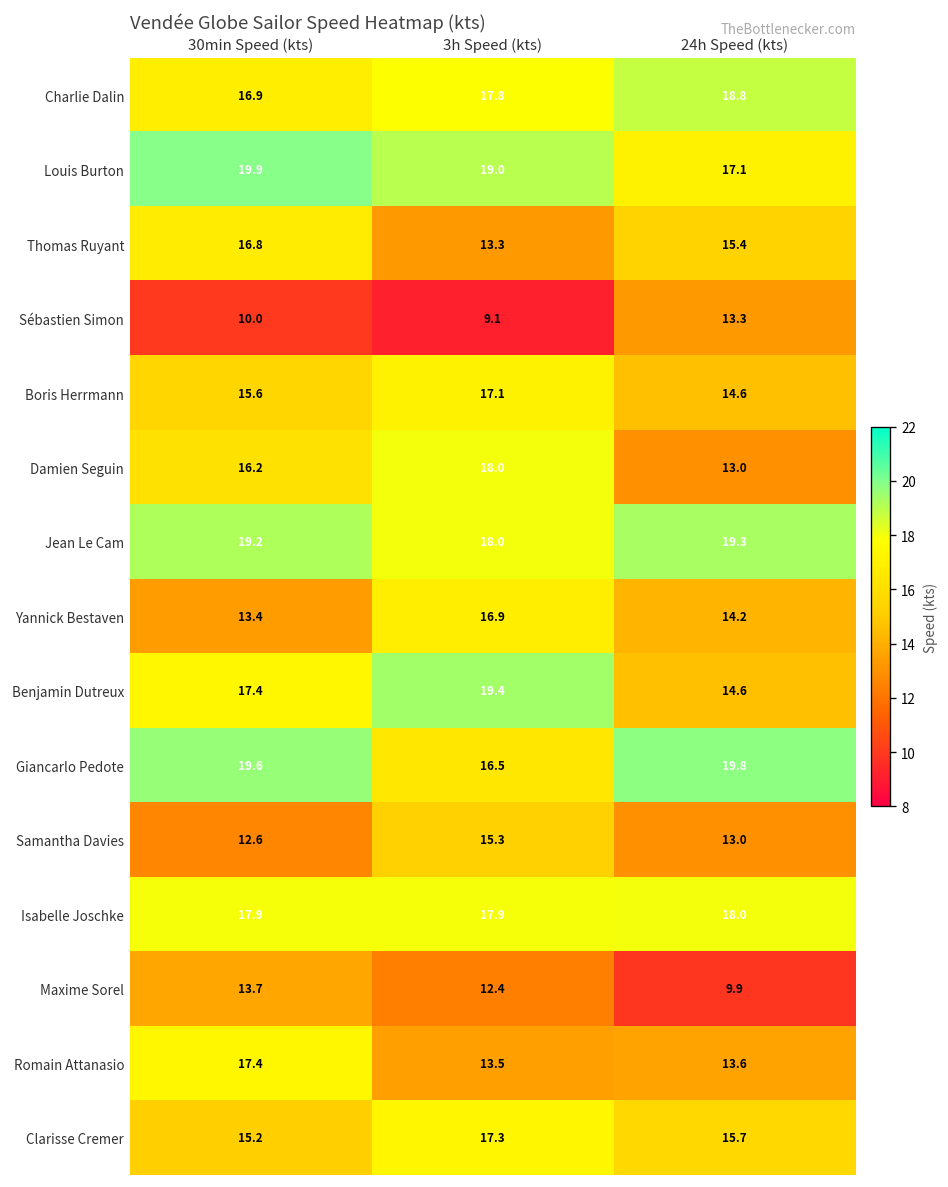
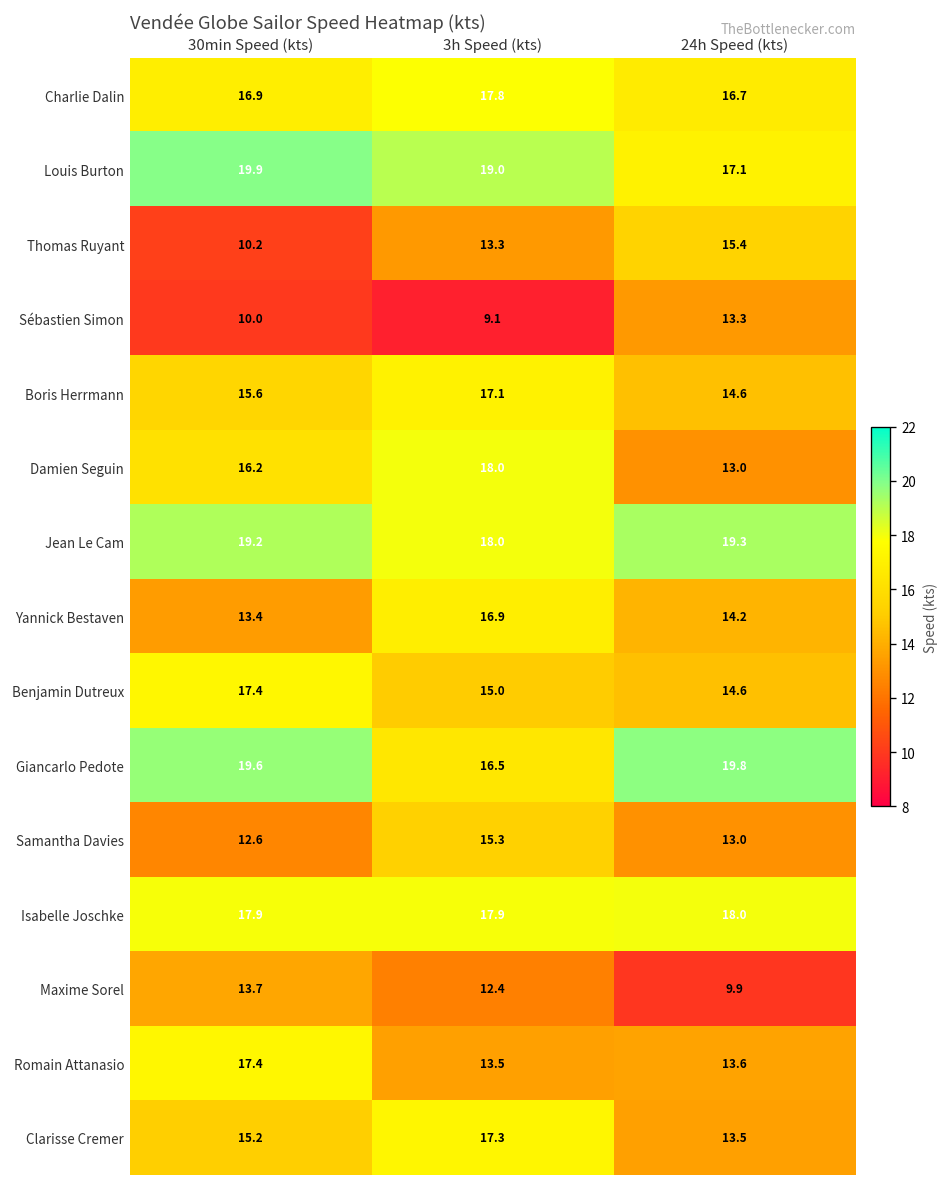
  {
    "Charlie Dalin": {
      "30min Speed (kts)": 16.9,
      "3h Speed (kts)": 17.8,
-     "24h Speed (kts)": 18.8
+     "24h Speed (kts)": 16.7
    },
    "Louis Burton": {
      "30min Speed (kts)": 19.9,
      "3h Speed (kts)": 19.0,
      "24h Speed (kts)": 17.1
    },
    "Thomas Ruyant": {
-     "30min Speed (kts)": 16.8,
+     "30min Speed (kts)": 10.2,
      "3h Speed (kts)": 13.3,
      "24h Speed (kts)": 15.4
    },
    "Sébastien Simon": {
      "30min Speed (kts)": 10.0,
      "3h Speed (kts)": 9.1,
      "24h Speed (kts)": 13.3
    },
    "Boris Herrmann": {
      "30min Speed (kts)": 15.6,
      "3h Speed (kts)": 17.1,
      "24h Speed (kts)": 14.6
    },
    "Damien Seguin": {
      "30min Speed (kts)": 16.2,
      "3h Speed (kts)": 18.0,
      "24h Speed (kts)": 13.0
    },
    "Jean Le Cam": {
      "30min Speed (kts)": 19.2,
      "3h Speed (kts)": 18.0,
      "24h Speed (kts)": 19.3
    },
    "Yannick Bestaven": {
      "30min Speed (kts)": 13.4,
      "3h Speed (kts)": 16.9,
      "24h Speed (kts)": 14.2
    },
    "Benjamin Dutreux": {
      "30min Speed (kts)": 17.4,
-     "3h Speed (kts)": 19.4,
+     "3h Speed (kts)": 15.0,
      "24h Speed (kts)": 14.6
    },
    "Giancarlo Pedote": {
      "30min Speed (kts)": 19.6,
      "3h Speed (kts)": 16.5,
      "24h Speed (kts)": 19.8
    },
    "Samantha Davies": {
      "30min Speed (kts)": 12.6,
      "3h Speed (kts)": 15.3,
      "24h Speed (kts)": 13.0
    },
    "Isabelle Joschke": {
      "30min Speed (kts)": 17.9,
      "3h Speed (kts)": 17.9,
      "24h Speed (kts)": 18.0
    },
    "Maxime Sorel": {
      "30min Speed (kts)": 13.7,
      "3h Speed (kts)": 12.4,
      "24h Speed (kts)": 9.9
    },
    "Romain Attanasio": {
      "30min Speed (kts)": 17.4,
      "3h Speed (kts)": 13.5,
      "24h Speed (kts)": 13.6
    },
    "Clarisse Cremer": {
      "30min Speed (kts)": 15.2,
      "3h Speed (kts)": 17.3,
-     "24h Speed (kts)": 15.7
+     "24h Speed (kts)": 13.5
    }
  }
